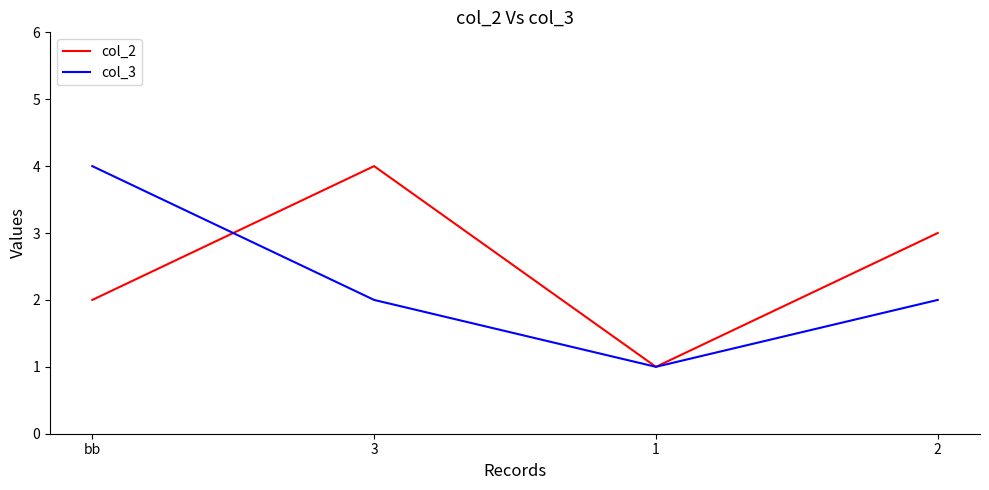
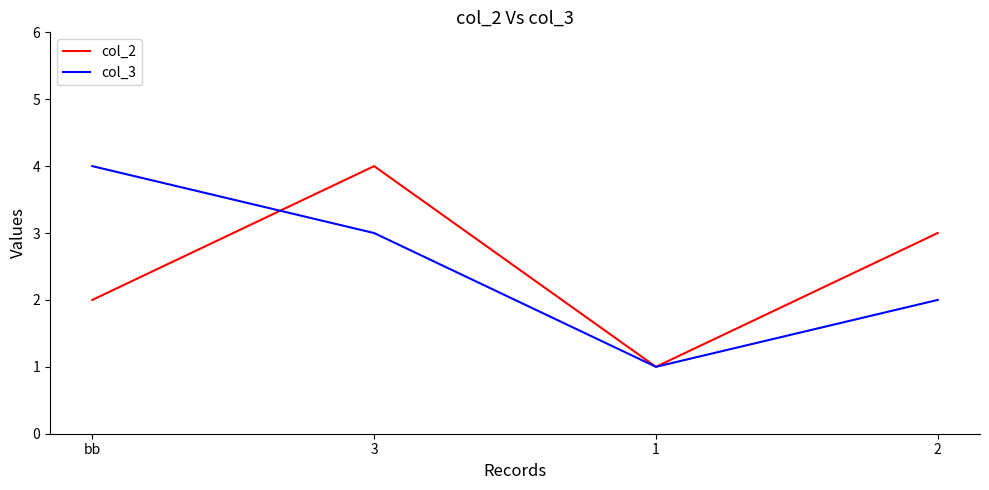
  {
    "col_2": {
      "bb": 2,
      "3": 4,
      "2": 3
    },
    "col_3": {
      "bb": 4,
-     "3": 2,
+     "3": 3,
      "2": 2
    }
  }
